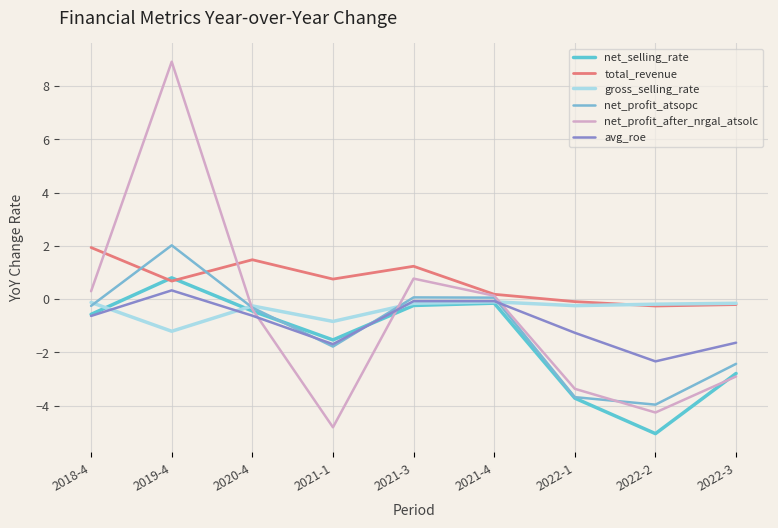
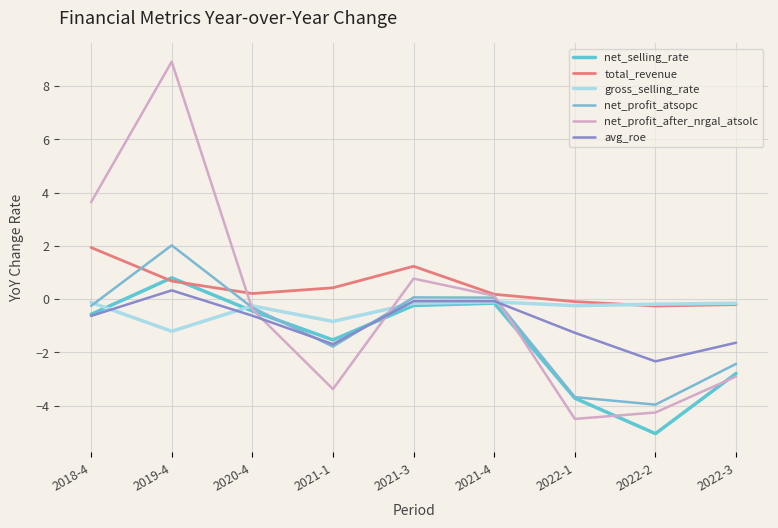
  {
    "total_revenue": {
      "2018-4": 1.9,
      "2019-4": 0.7,
-     "2020-4": 1.5,
-     "2021-1": 0.8,
+     "2020-4": 0.2,
+     "2021-1": 0.4,
      "2021-3": 1.2,
      "2022-1": -0.1
    },
    "gross_selling_rate": {
      "2018-4": -0.1,
      "2019-4": -1.2,
      "2021-1": -0.8,
      "2022-1": -0.2
    },
    "net_profit_after_nrgal_atsolc": {
-     "2018-4": 0.3,
+     "2018-4": 3.6,
      "2019-4": 8.9,
-     "2021-1": -4.8,
+     "2021-1": -3.4,
      "2021-3": 0.8,
-     "2022-1": -3.4,
+     "2022-1": -4.5,
      "2022-2": -4.3,
      "2022-3": -2.9
    }
  }
